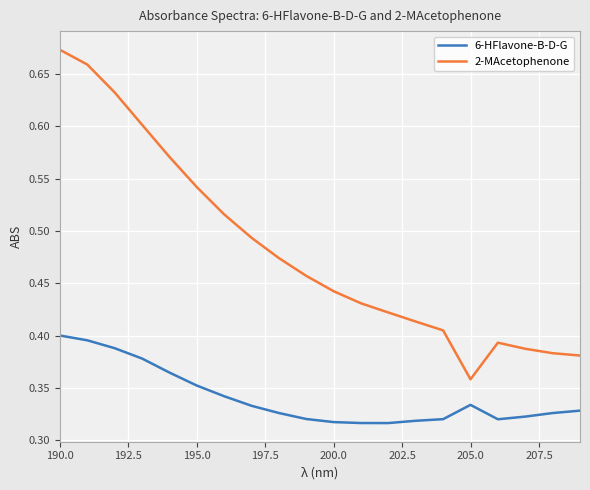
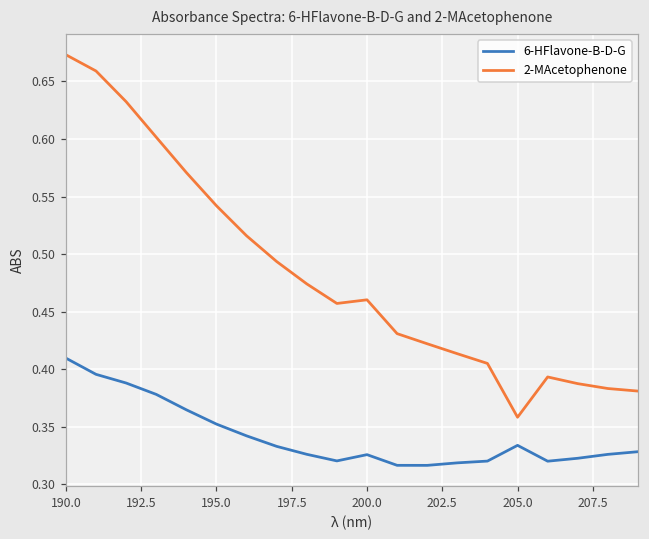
  {
    "6-HFlavone-B-D-G": {
-     "190.0": 0.400,
+     "190.0": 0.410,
      "195.0": 0.352,
-     "200.0": 0.318,
+     "200.0": 0.326,
      "205.0": 0.334
    },
    "2-MAcetophenone": {
      "190.0": 0.673,
      "195.0": 0.542,
-     "200.0": 0.443,
+     "200.0": 0.460,
      "205.0": 0.358
    }
  }
